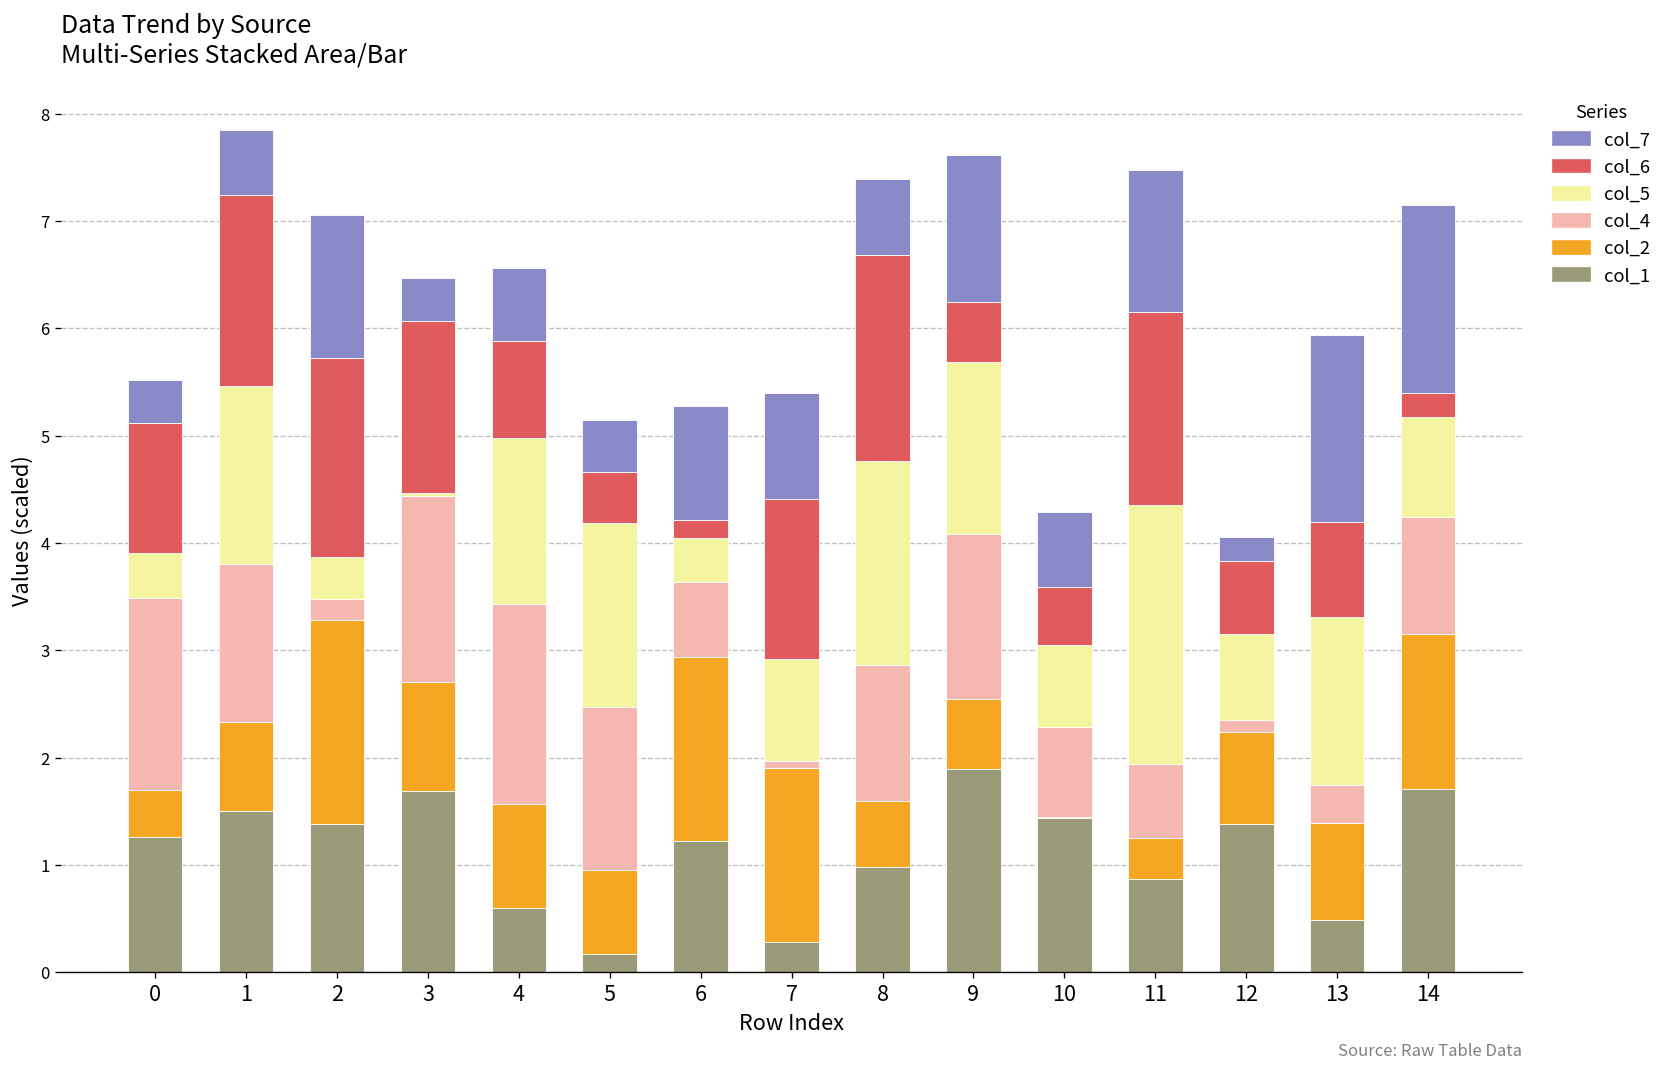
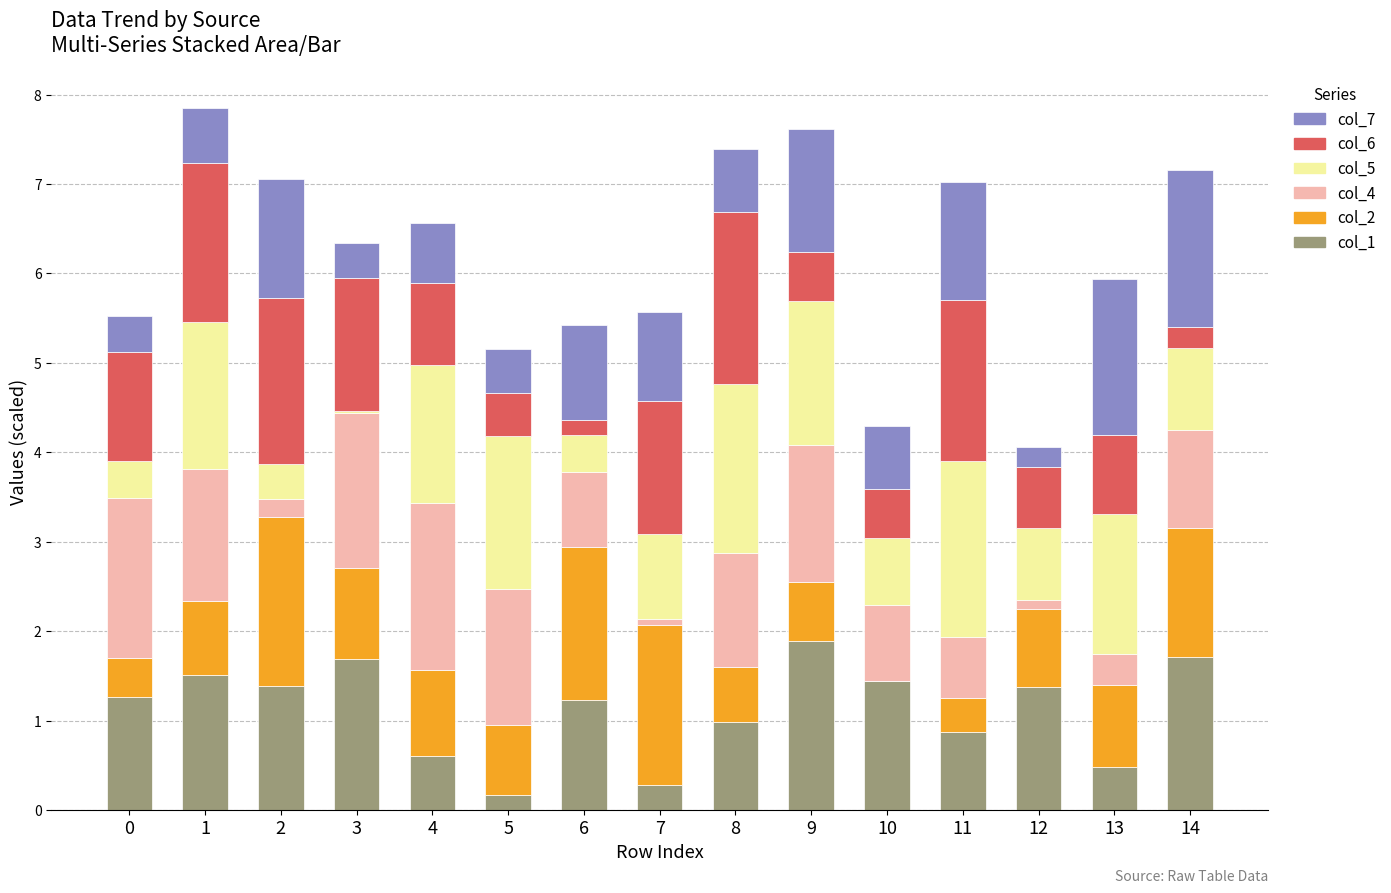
  {
    "col_1": {
      "0": 1.3,
      "1": 1.5,
      "2": 1.4,
      "3": 1.7,
      "4": 0.6,
      "5": 0.2,
      "6": 1.2,
      "7": 0.3,
      "8": 1.0,
      "9": 1.9,
      "10": 1.4,
      "11": 0.9,
      "12": 1.4,
      "13": 0.5,
      "14": 1.7
    },
    "col_2": {
      "0": 0.4,
      "1": 0.8,
      "2": 1.9,
      "3": 1.0,
      "4": 1.0,
      "5": 0.8,
      "6": 1.7,
-     "7": 1.6,
+     "7": 1.8,
      "8": 0.6,
      "9": 0.7,
      "11": 0.4,
      "12": 0.9,
      "13": 0.9,
      "14": 1.4
    },
    "col_4": {
      "0": 1.8,
      "1": 1.5,
      "2": 0.2,
      "3": 1.7,
      "4": 1.9,
      "5": 1.5,
-     "6": 0.7,
+     "6": 0.8,
      "7": 0.1,
      "8": 1.3,
      "9": 1.5,
      "10": 0.8,
      "11": 0.7,
      "12": 0.1,
      "13": 0.3,
      "14": 1.1
    },
    "col_5": {
      "0": 0.4,
      "1": 1.7,
      "2": 0.4,
      "3": 0.0,
      "4": 1.5,
      "5": 1.7,
      "6": 0.4,
      "7": 1.0,
      "8": 1.9,
      "9": 1.6,
      "10": 0.8,
-     "11": 2.4,
+     "11": 2.0,
      "12": 0.8,
      "13": 1.6,
      "14": 0.9
    },
    "col_6": {
      "0": 1.2,
      "1": 1.8,
      "2": 1.9,
-     "3": 1.6,
+     "3": 1.5,
      "4": 0.9,
      "5": 0.5,
      "6": 0.2,
      "7": 1.5,
      "8": 1.9,
      "9": 0.6,
      "10": 0.5,
      "11": 1.8,
      "12": 0.7,
      "13": 0.9,
      "14": 0.2
    },
    "col_7": {
      "0": 0.4,
      "1": 0.6,
      "2": 1.3,
      "3": 0.4,
      "4": 0.7,
      "5": 0.5,
      "6": 1.1,
      "7": 1.0,
      "8": 0.7,
      "9": 1.4,
      "10": 0.7,
      "11": 1.3,
      "12": 0.2,
      "13": 1.7,
      "14": 1.8
    }
  }
